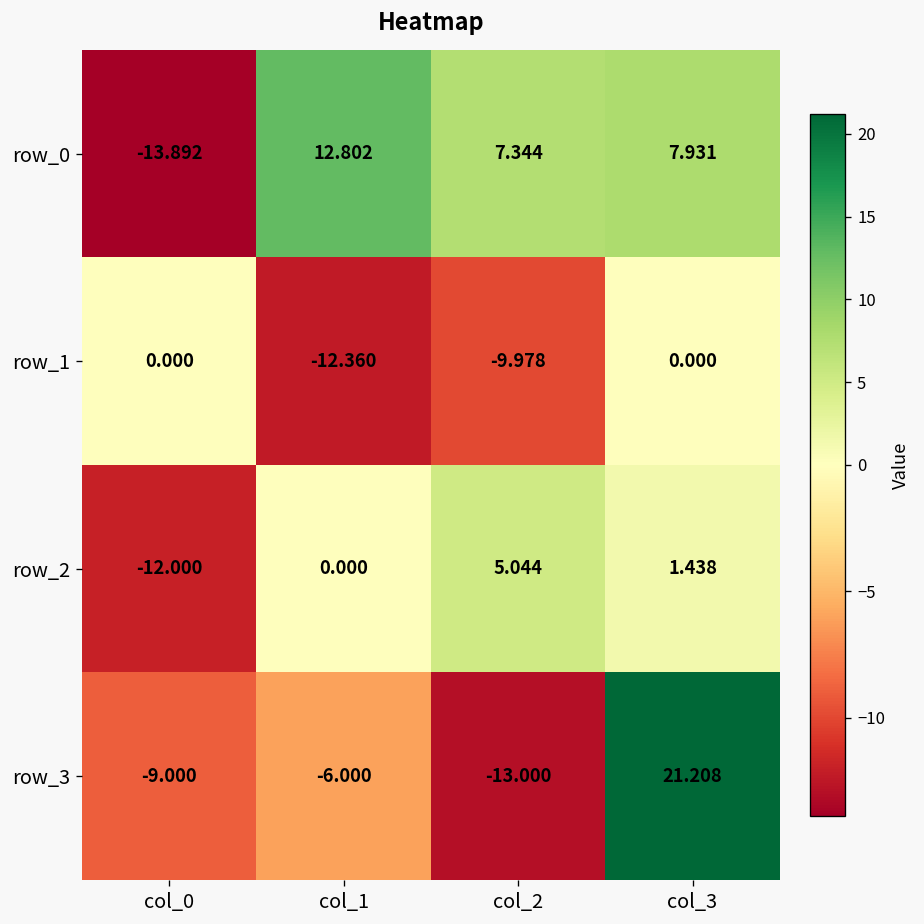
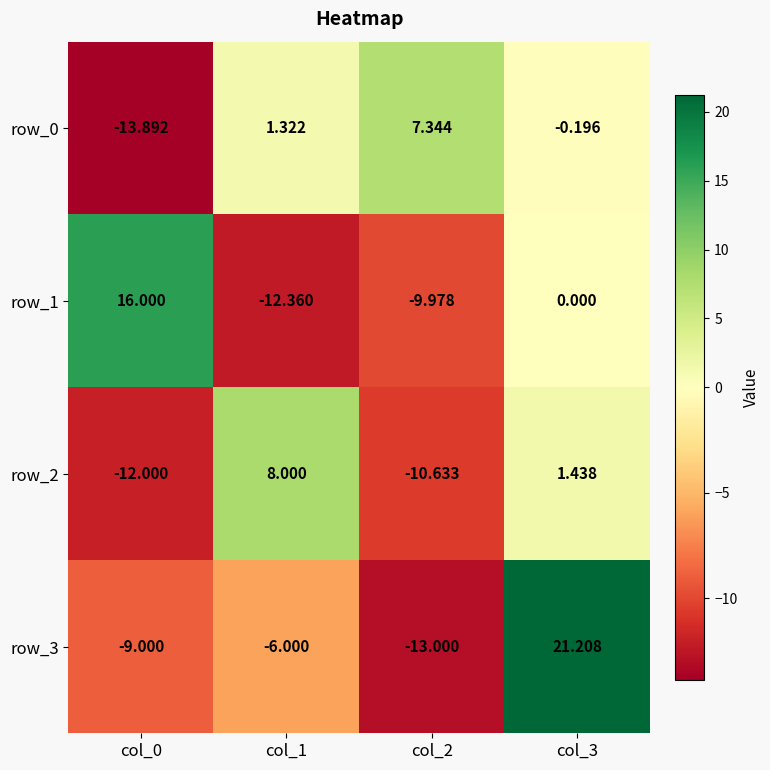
  {
    "row_0": {
      "col_0": -13.892,
-     "col_1": 12.802,
+     "col_1": 1.322,
      "col_2": 7.344,
-     "col_3": 7.931
+     "col_3": -0.196
    },
    "row_1": {
-     "col_0": 0.000,
+     "col_0": 16.000,
      "col_1": -12.360,
      "col_2": -9.978,
      "col_3": 0.000
    },
    "row_2": {
      "col_0": -12.000,
-     "col_1": 0.000,
-     "col_2": 5.044,
+     "col_1": 8.000,
+     "col_2": -10.633,
      "col_3": 1.438
    },
    "row_3": {
      "col_0": -9.000,
      "col_1": -6.000,
      "col_2": -13.000,
      "col_3": 21.208
    }
  }
